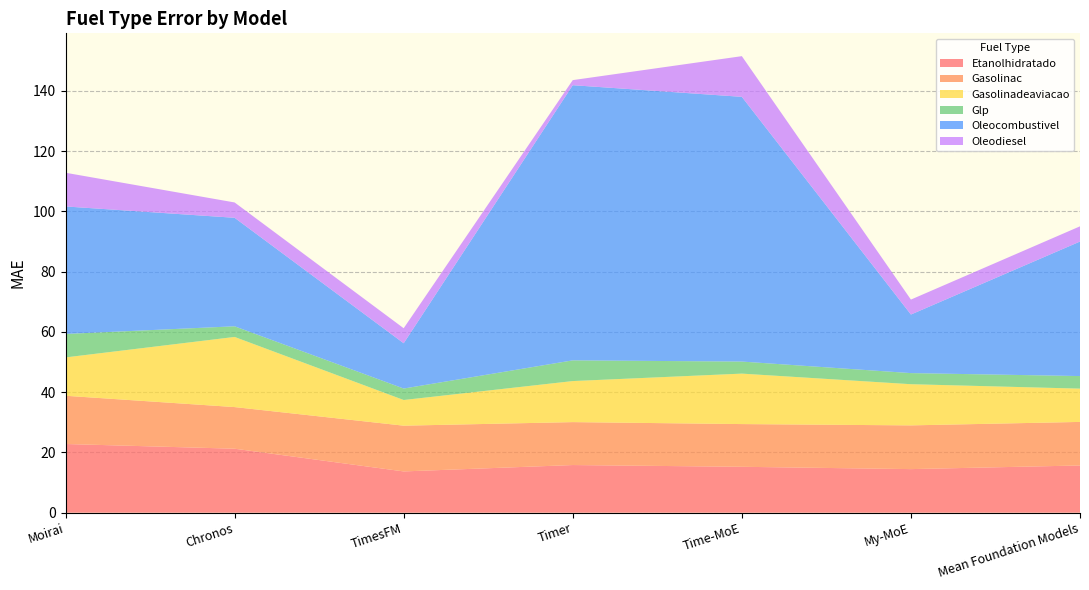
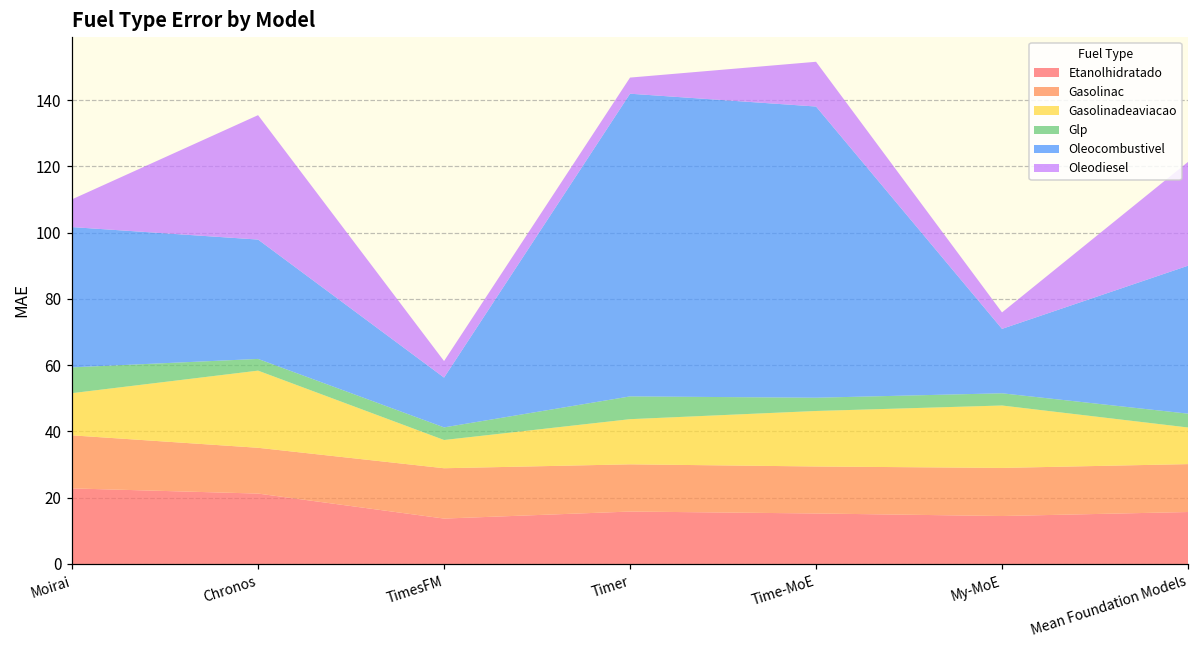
  {
    "Gasolinadeaviacao": {
      "Moirai": 13,
      "Chronos": 23,
      "TimesFM": 9,
      "Timer": 14,
      "Time-MoE": 17,
-     "My-MoE": 14,
+     "My-MoE": 19,
      "Mean Foundation Models": 11
    },
    "Glp": {
      "Moirai": 8,
      "Chronos": 4,
      "TimesFM": 4,
      "Timer": 7,
      "Time-MoE": 4,
      "My-MoE": 4,
      "Mean Foundation Models": 4
    },
    "Oleocombustivel": {
      "Moirai": 42,
      "Chronos": 36,
      "TimesFM": 15,
      "Timer": 91,
      "Time-MoE": 88,
      "My-MoE": 19,
      "Mean Foundation Models": 45
    },
    "Oleodiesel": {
-     "Moirai": 11,
-     "Chronos": 5,
+     "Moirai": 8,
+     "Chronos": 38,
      "TimesFM": 5,
-     "Timer": 2,
+     "Timer": 5,
      "Time-MoE": 14,
      "My-MoE": 5,
-     "Mean Foundation Models": 5
+     "Mean Foundation Models": 31
    }
  }
